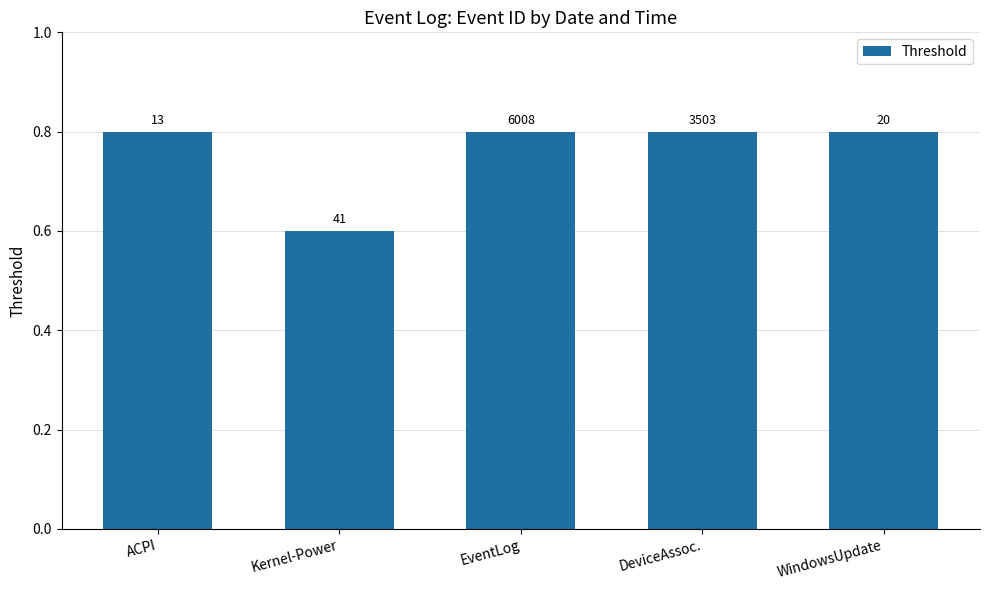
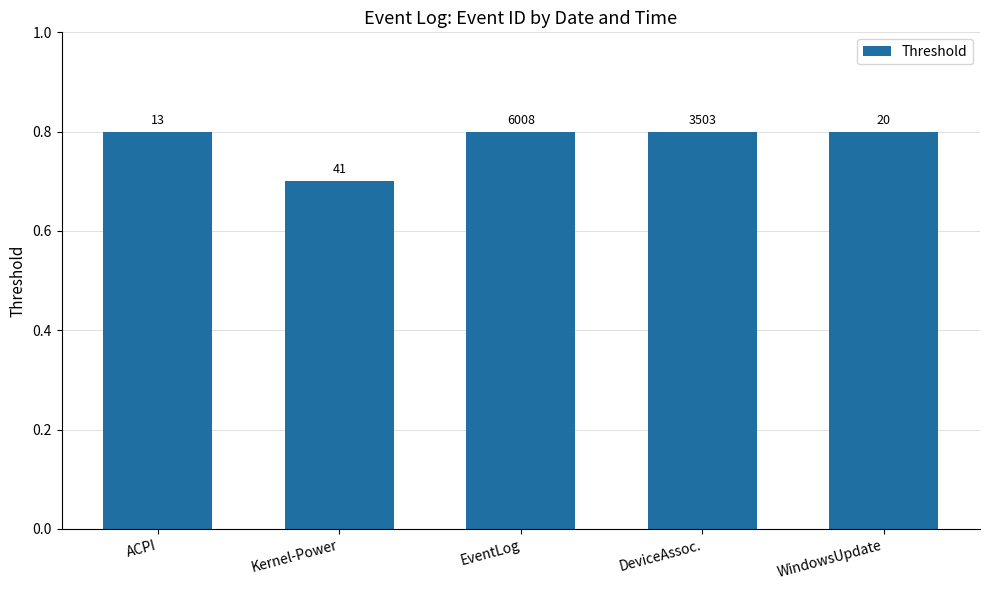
  {
-   "Kernel-Power": 0.6
+   "Kernel-Power": 0.7
  }
